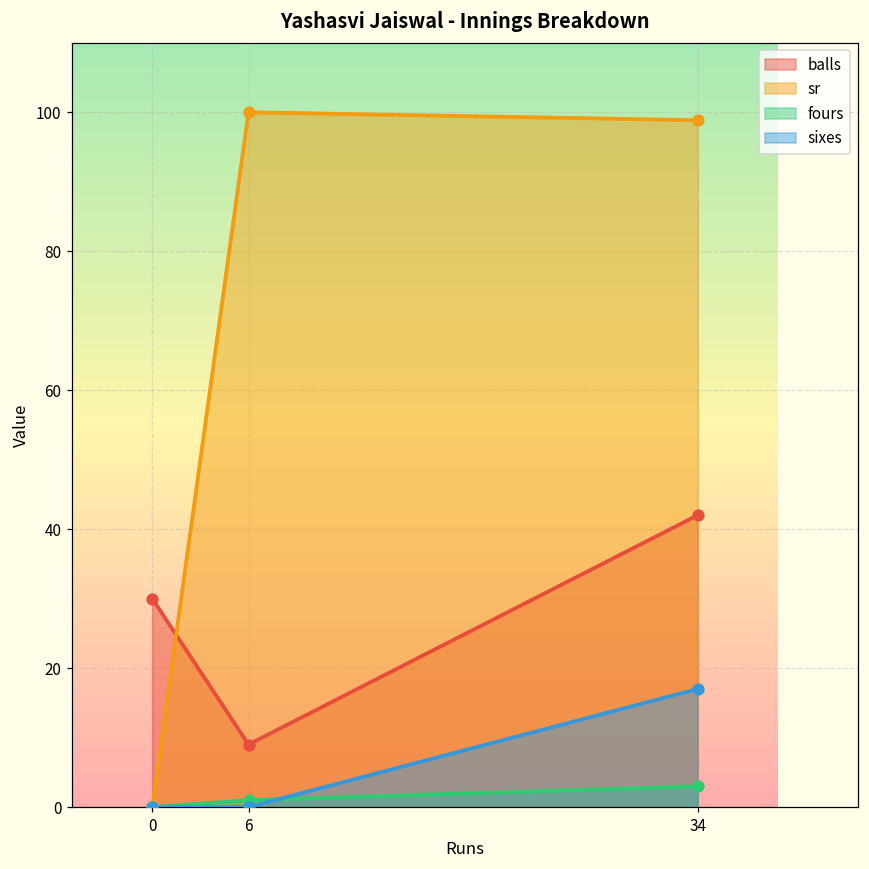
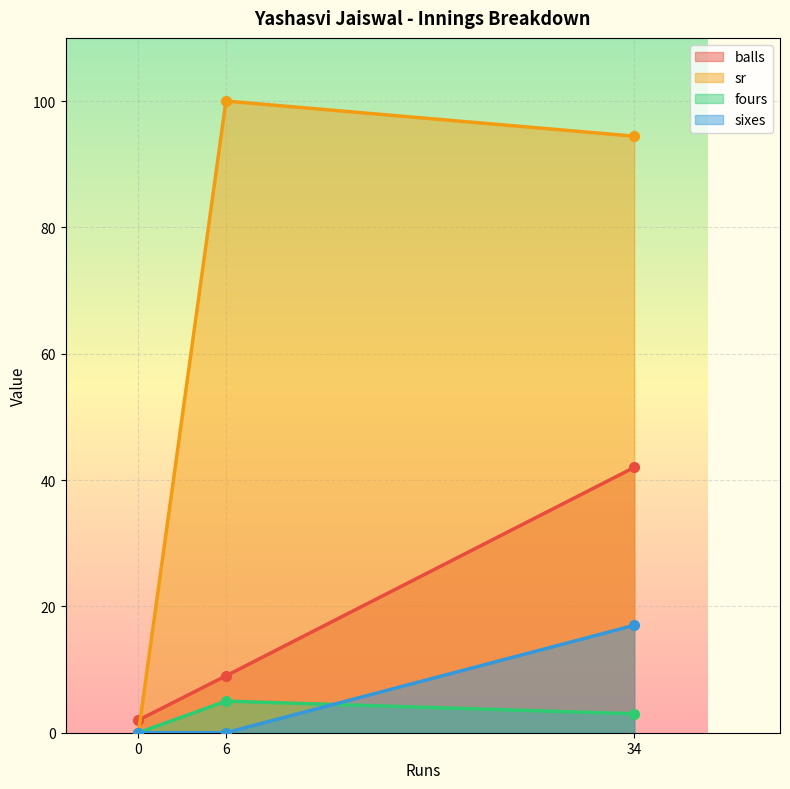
  {
    "balls": {
-     "0": 30,
+     "0": 2,
      "6": 9,
      "34": 42
    },
    "sr": {
      "6": 100,
-     "34": 99
+     "34": 94
    },
    "fours": {
-     "6": 1,
+     "6": 5,
      "34": 3
    },
    "sixes": {
      "6": 0,
      "34": 17
    }
  }
